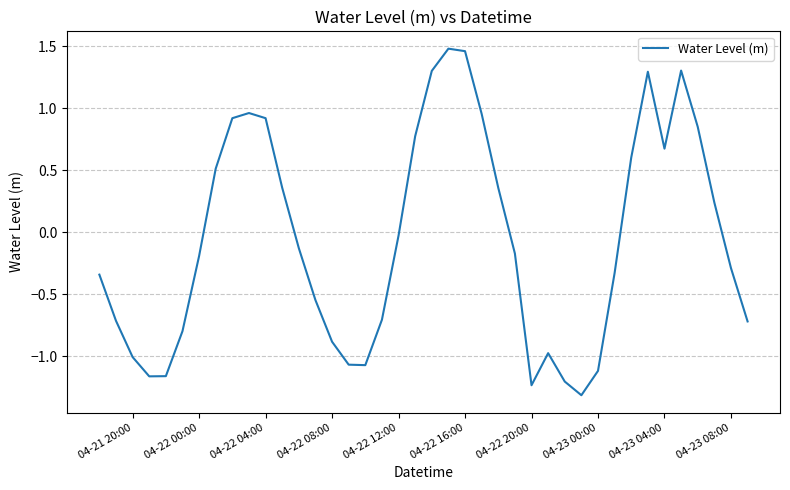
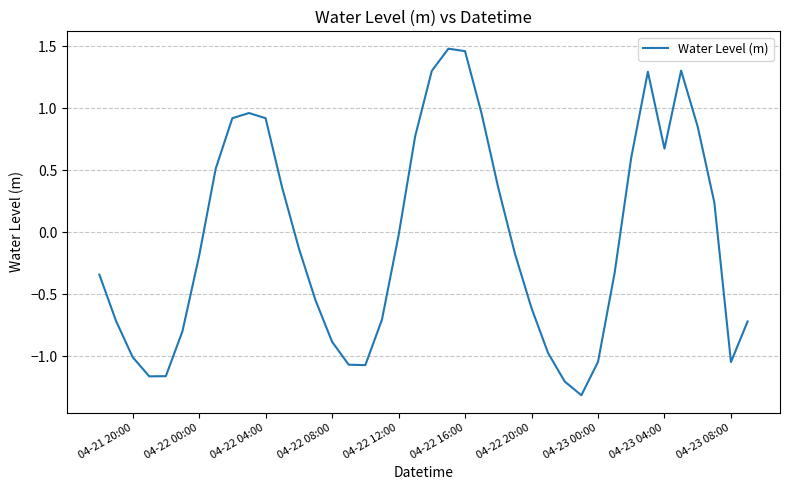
  {
    "04-21 20:00": -1.00,
    "04-22 00:00": -0.19,
    "04-22 04:00": 0.92,
    "04-22 08:00": -0.88,
    "04-22 12:00": -0.03,
    "04-22 16:00": 1.46,
-   "04-22 20:00": -1.23,
-   "04-23 00:00": -1.12,
+   "04-22 20:00": -0.61,
+   "04-23 00:00": -1.04,
    "04-23 04:00": 0.68,
-   "04-23 08:00": -0.29
+   "04-23 08:00": -1.05
  }
